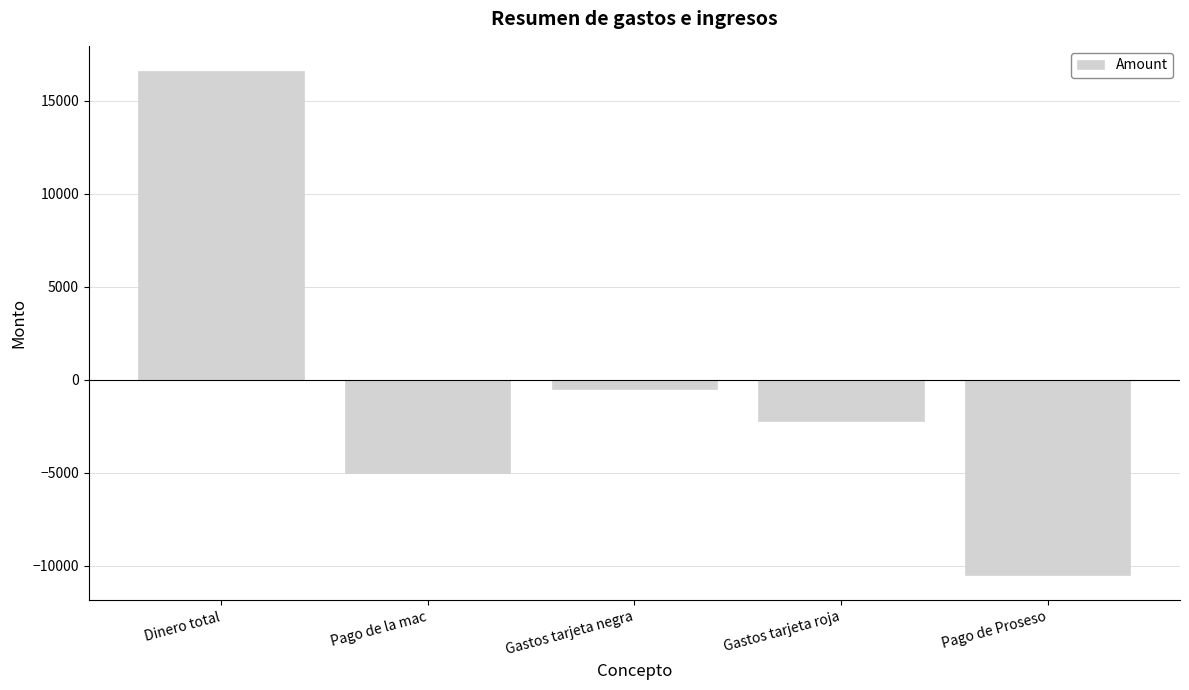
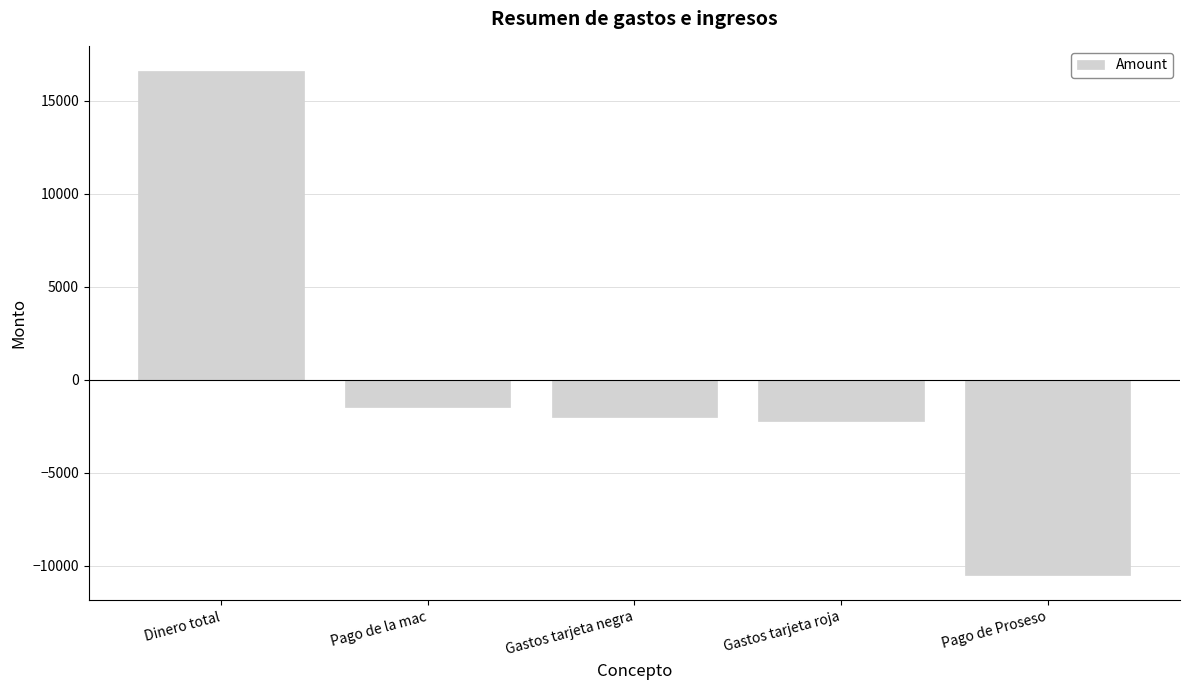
  {
    "Dinero total": 16600,
-   "Pago de la mac": -5000,
-   "Gastos tarjeta negra": -500,
+   "Pago de la mac": -1500,
+   "Gastos tarjeta negra": -2000,
    "Gastos tarjeta roja": -2200,
    "Pago de Proseso": -10500
  }
